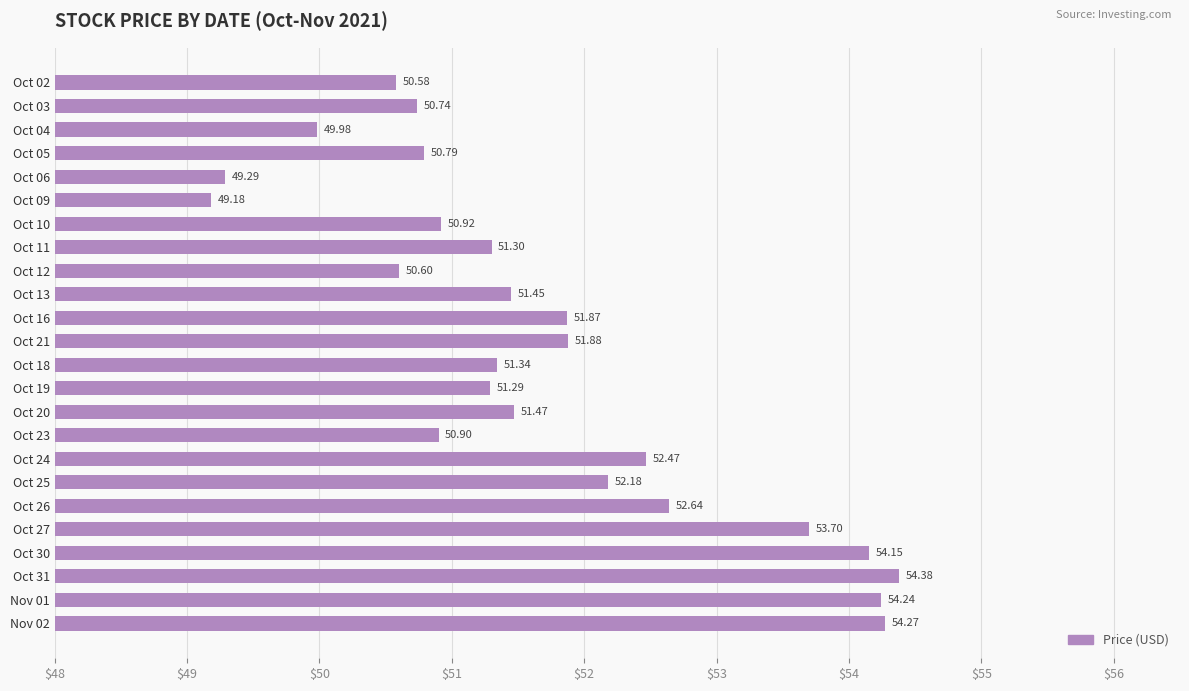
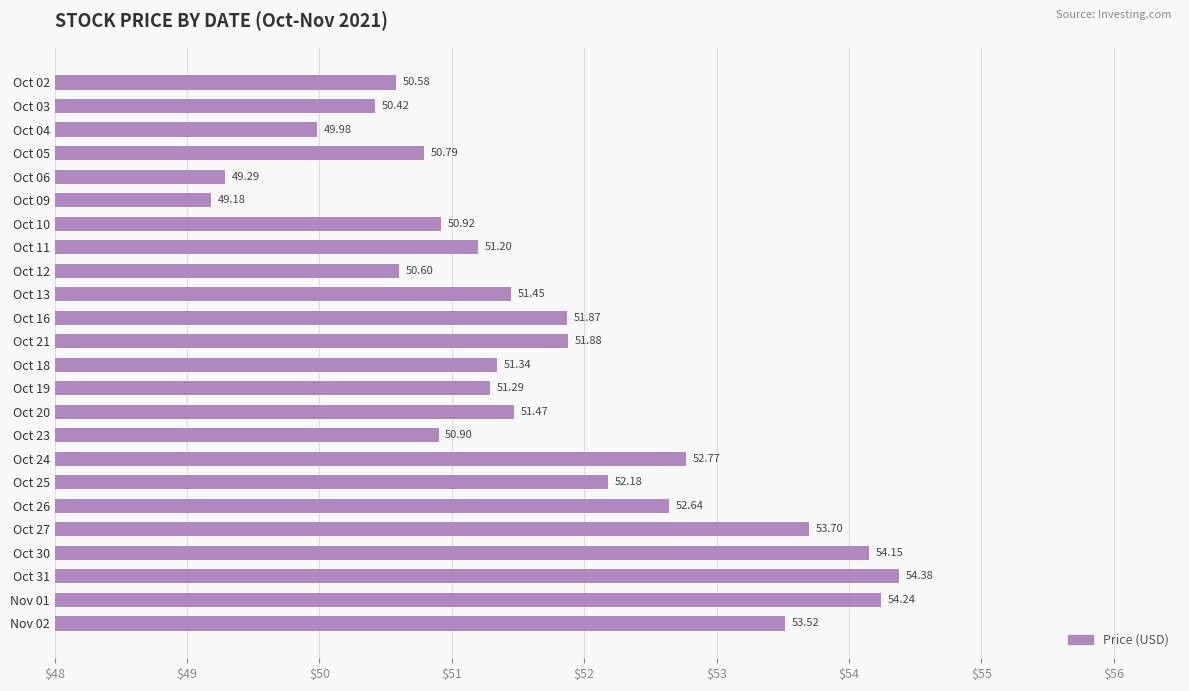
  {
    "Oct 02": 50.58,
-   "Oct 03": 50.74,
+   "Oct 03": 50.42,
    "Oct 04": 49.98,
    "Oct 05": 50.79,
    "Oct 06": 49.29,
    "Oct 09": 49.18,
    "Oct 10": 50.92,
-   "Oct 11": 51.30,
+   "Oct 11": 51.20,
    "Oct 12": 50.60,
    "Oct 13": 51.45,
    "Oct 16": 51.87,
    "Oct 21": 51.88,
    "Oct 18": 51.34,
    "Oct 19": 51.29,
    "Oct 20": 51.47,
    "Oct 23": 50.90,
-   "Oct 24": 52.47,
+   "Oct 24": 52.77,
    "Oct 25": 52.18,
    "Oct 26": 52.64,
    "Oct 27": 53.70,
    "Oct 30": 54.15,
    "Oct 31": 54.38,
    "Nov 01": 54.24,
-   "Nov 02": 54.27
+   "Nov 02": 53.52
  }
